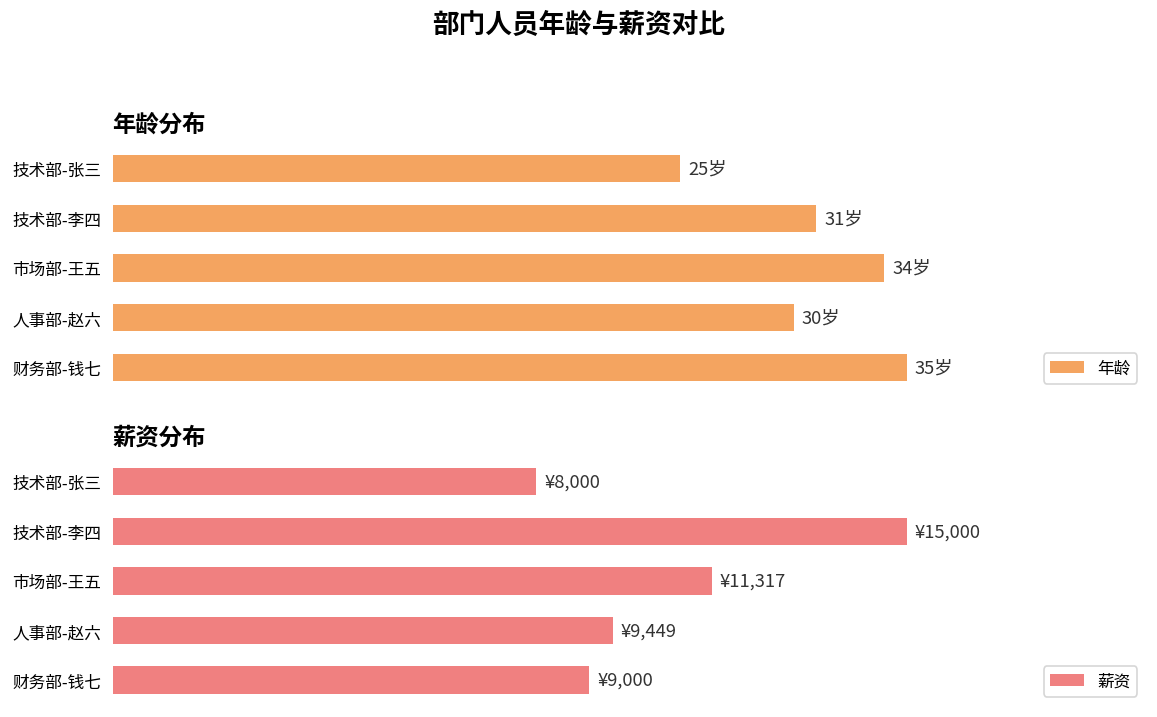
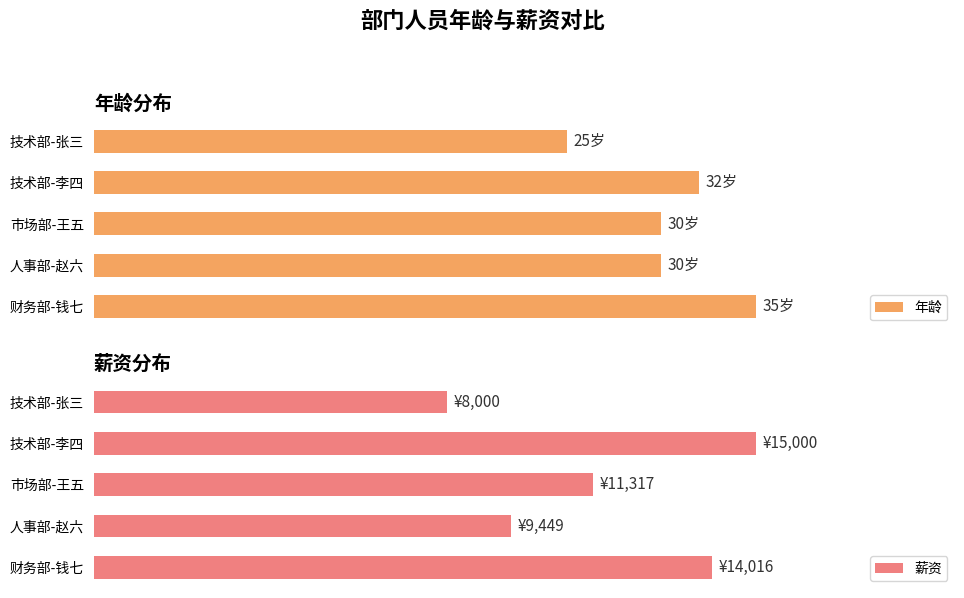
  {
    "年龄分布": {
      "技术部-张三": "25岁",
-     "技术部-李四": "31岁",
-     "市场部-王五": "34岁",
+     "技术部-李四": "32岁",
+     "市场部-王五": "30岁",
      "人事部-赵六": "30岁",
      "财务部-钱七": "35岁"
    },
    "薪资分布": {
      "技术部-张三": "¥8,000",
      "技术部-李四": "¥15,000",
      "市场部-王五": "¥11,317",
      "人事部-赵六": "¥9,449",
-     "财务部-钱七": "¥9,000"
+     "财务部-钱七": "¥14,016"
    }
  }
